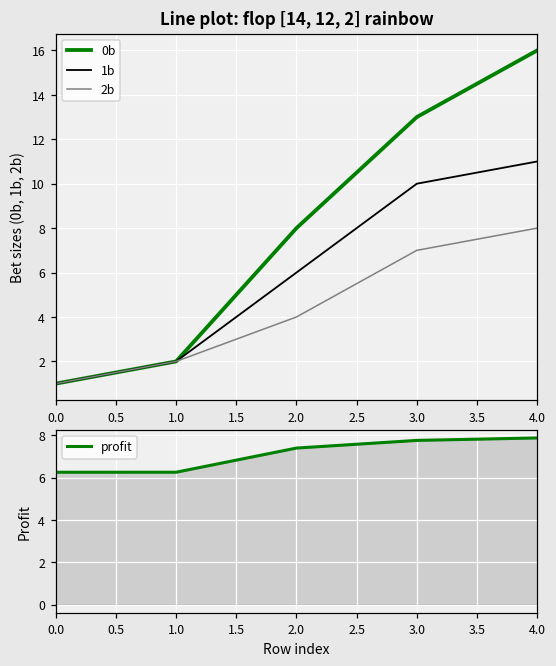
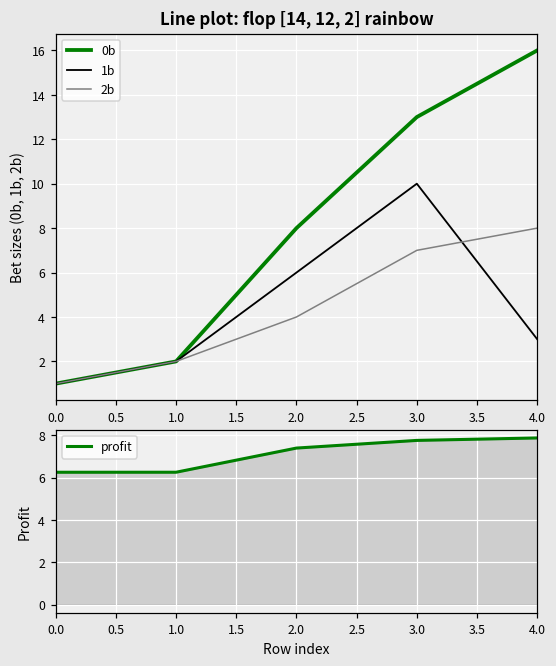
  {
    "Line plot: flop [14, 12, 2] rainbow": {
      "0b": {
        "2.0": 8,
        "3.0": 13,
        "4.0": 16
      },
      "1b": {
        "2.0": 6,
        "3.0": 10,
-       "4.0": 11
+       "4.0": 3
      },
      "2b": {
        "2.0": 4,
        "3.0": 7,
        "4.0": 8
      }
    }
  }
